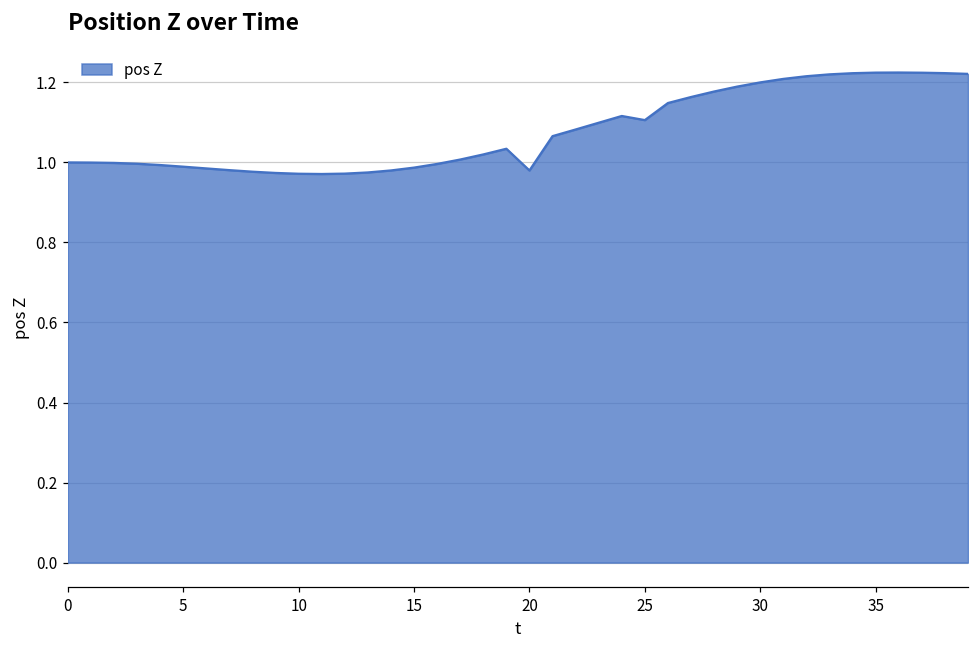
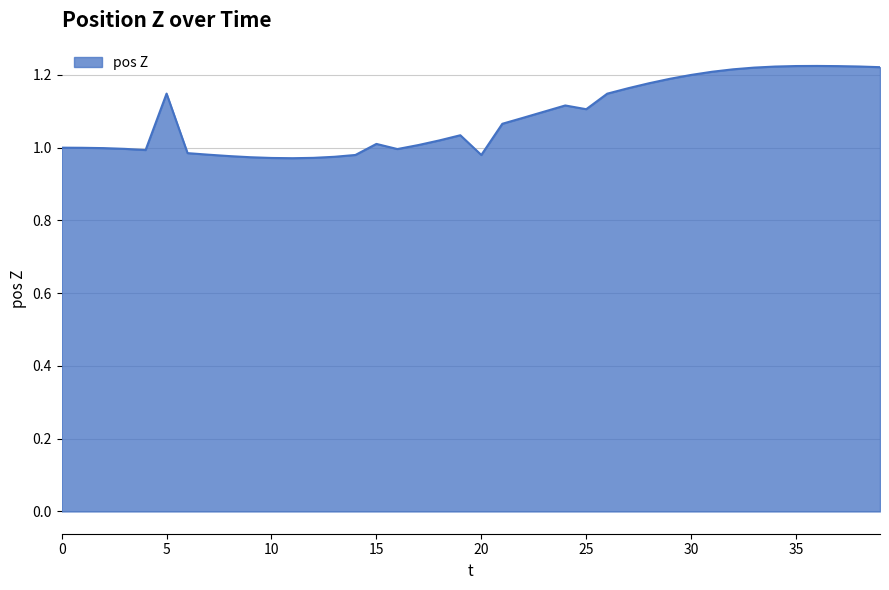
  {
    "0": 1.00,
-   "5": 0.99,
+   "5": 1.15,
    "10": 0.97,
-   "15": 0.99,
+   "15": 1.01,
    "20": 0.98,
    "25": 1.11,
    "30": 1.20,
    "35": 1.22
  }
